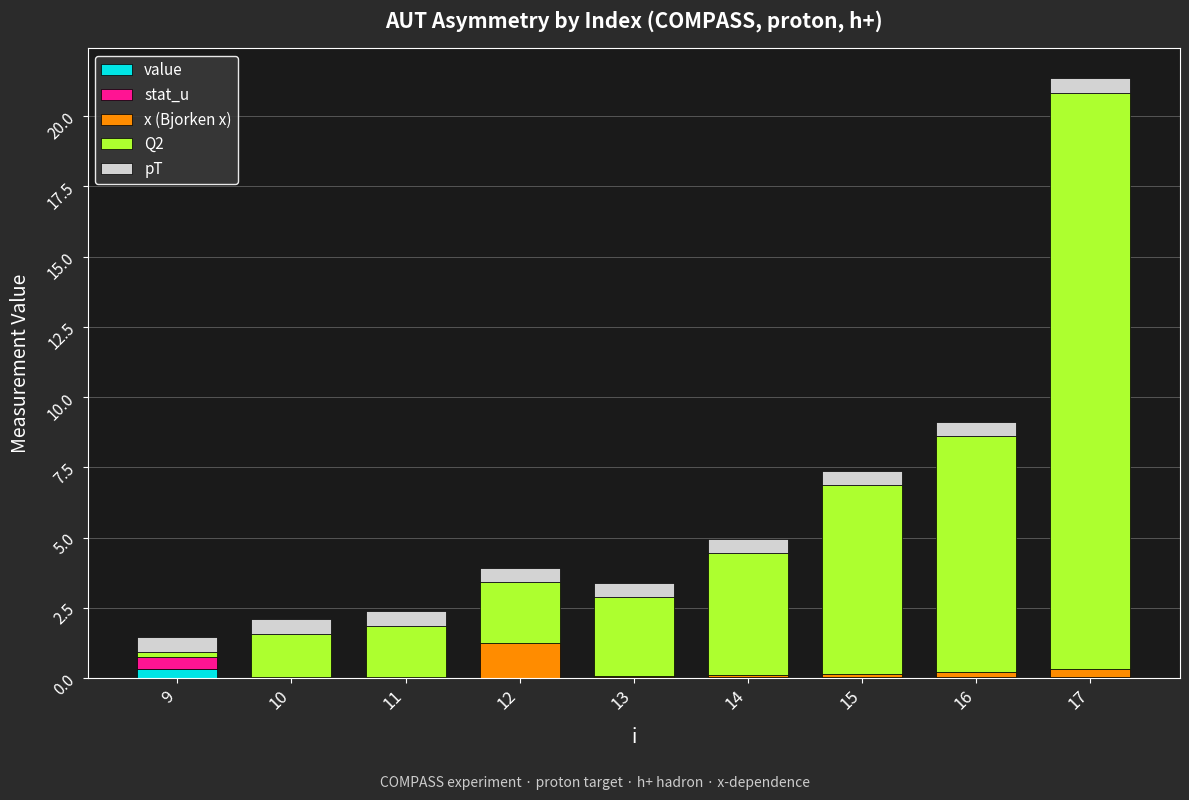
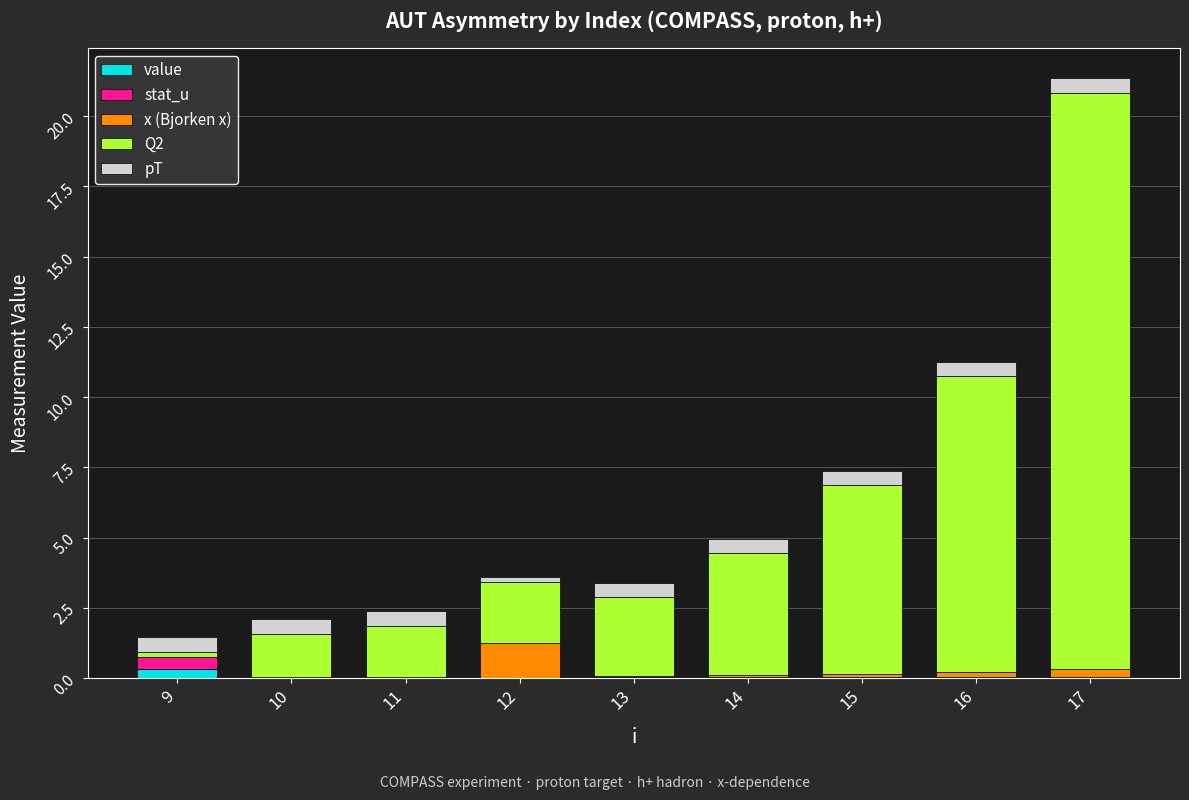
  {
    "value": {
      "9": 0.3
    },
    "stat_u": {
      "9": 0.5
    },
    "x (Bjorken x)": {
      "12": 1.2,
      "15": 0.1,
      "16": 0.2,
      "17": 0.3
    },
    "Q2": {
      "9": 0.2,
      "10": 1.6,
      "11": 1.8,
      "12": 2.2,
      "13": 2.8,
      "14": 4.3,
      "15": 6.8,
-     "16": 8.4,
+     "16": 10.5,
      "17": 20.5
    },
    "pT": {
      "9": 0.5,
      "10": 0.5,
      "11": 0.5,
-     "12": 0.5,
+     "12": 0.2,
      "13": 0.5,
      "14": 0.5,
      "15": 0.5,
      "16": 0.5,
      "17": 0.5
    }
  }
